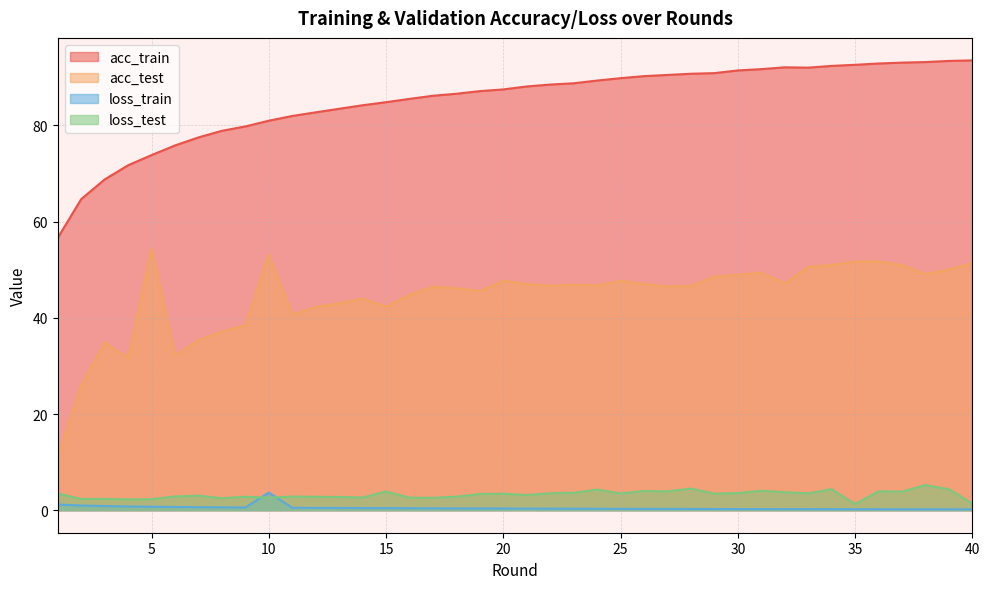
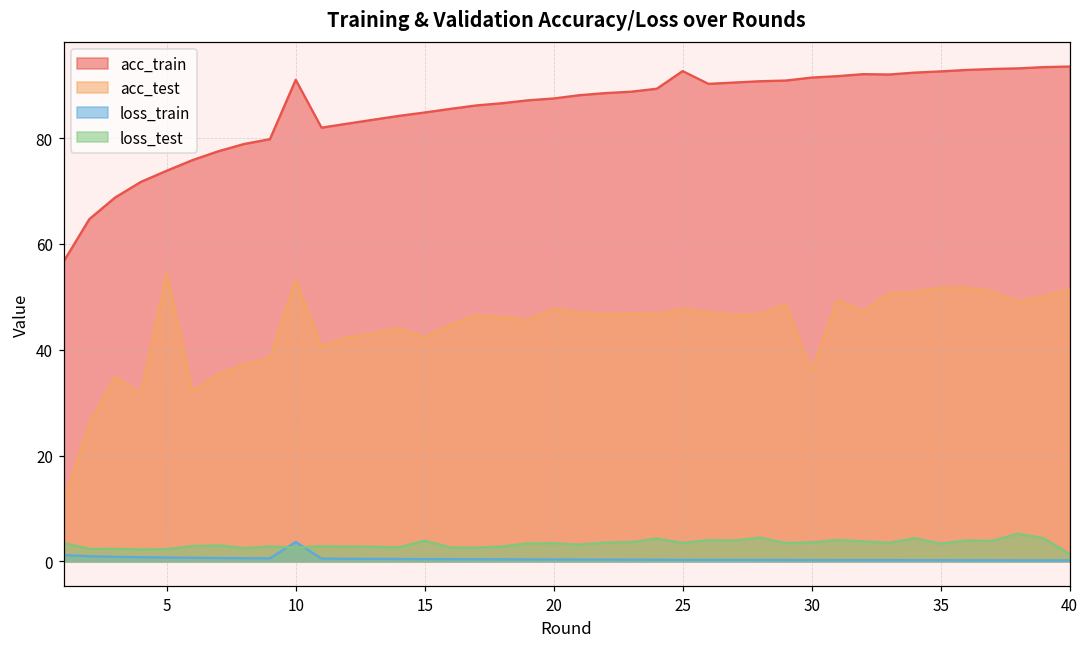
  {
    "acc_train": {
      "5": 74,
-     "10": 81,
+     "10": 91,
      "15": 85,
      "20": 87,
-     "25": 90,
+     "25": 93,
      "30": 91,
      "35": 93,
      "40": 94
    },
    "acc_test": {
      "5": 54,
      "10": 53,
      "15": 42,
      "20": 48,
      "25": 48,
-     "30": 49,
+     "30": 36,
      "35": 52,
      "40": 51
    },
    "loss_train": {
      "5": 1,
      "10": 4,
      "15": 0,
      "20": 0,
      "25": 0,
      "30": 0,
      "35": 0,
      "40": 0
    },
    "loss_test": {
      "5": 2,
      "10": 3,
      "15": 4,
      "20": 3,
      "25": 3,
      "30": 4,
-     "35": 1,
+     "35": 3,
      "40": 1
    }
  }
